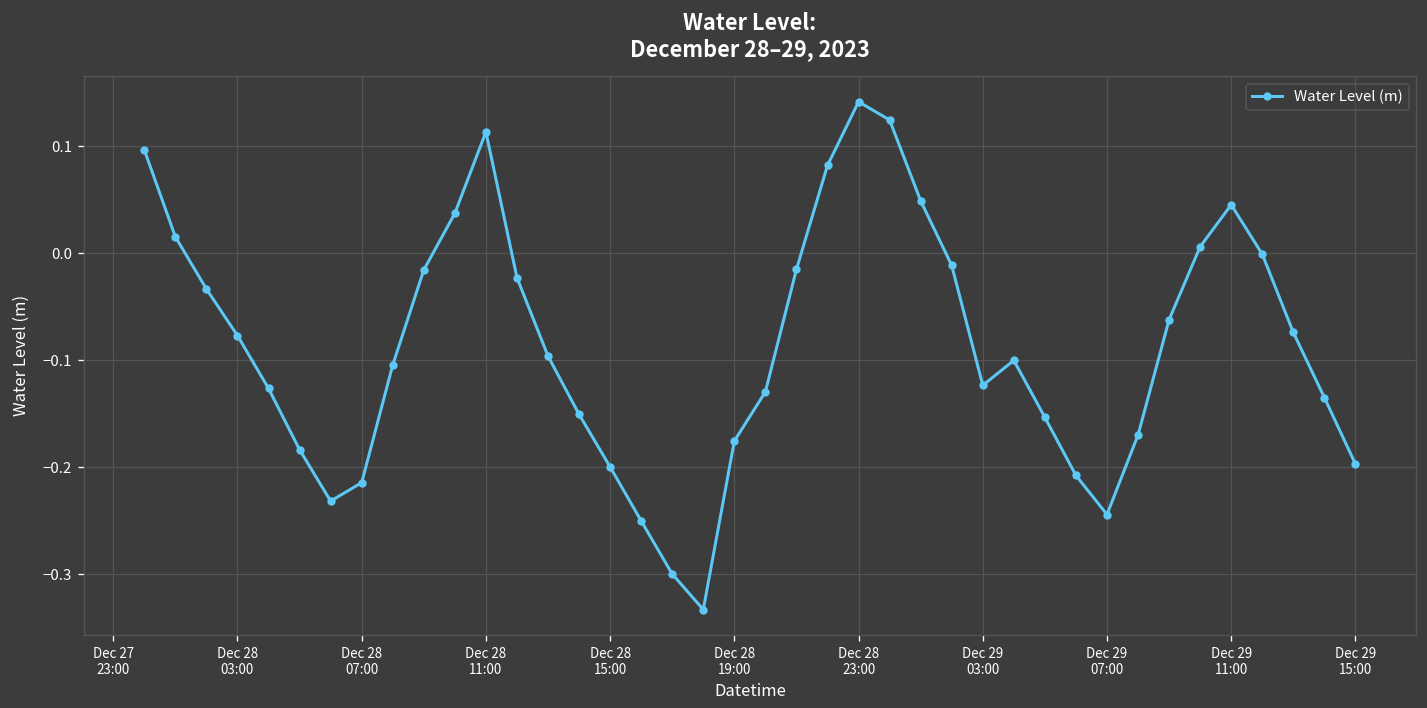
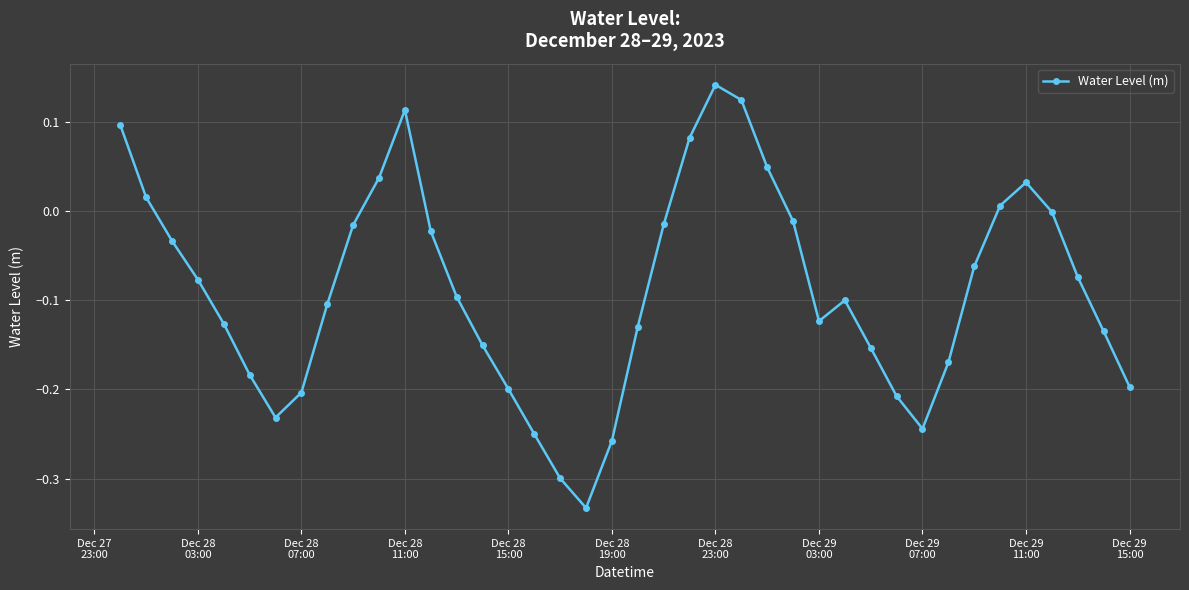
  {
    "Dec 28 03:00": -0.08,
-   "Dec 28 07:00": -0.21,
+   "Dec 28 07:00": -0.20,
    "Dec 28 11:00": 0.11,
    "Dec 28 15:00": -0.20,
-   "Dec 28 19:00": -0.18,
+   "Dec 28 19:00": -0.26,
    "Dec 28 23:00": 0.14,
    "Dec 29 03:00": -0.12,
    "Dec 29 07:00": -0.24,
-   "Dec 29 11:00": 0.05,
+   "Dec 29 11:00": 0.03,
    "Dec 29 15:00": -0.20
  }
